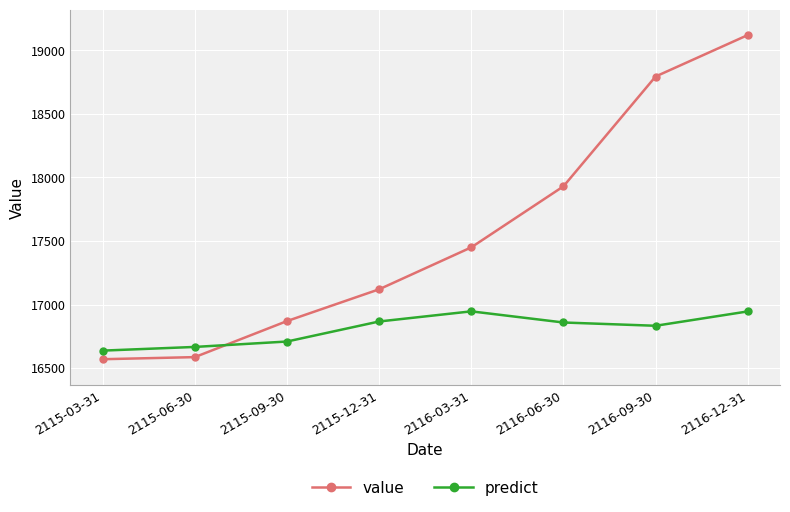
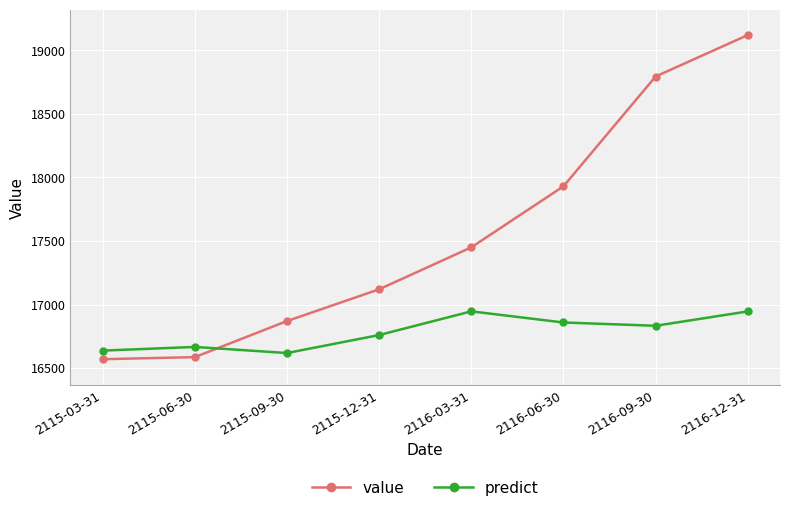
  {
    "value": {
      "2115-03-31": 16570,
      "2115-06-30": 16590,
      "2115-09-30": 16870,
      "2115-12-31": 17120,
      "2116-03-31": 17450,
      "2116-06-30": 17930,
      "2116-09-30": 18790,
      "2116-12-31": 19120
    },
    "predict": {
      "2115-03-31": 16640,
      "2115-06-30": 16670,
-     "2115-09-30": 16710,
-     "2115-12-31": 16870,
+     "2115-09-30": 16620,
+     "2115-12-31": 16760,
      "2116-03-31": 16950,
      "2116-06-30": 16860,
      "2116-09-30": 16830,
      "2116-12-31": 16950
    }
  }
